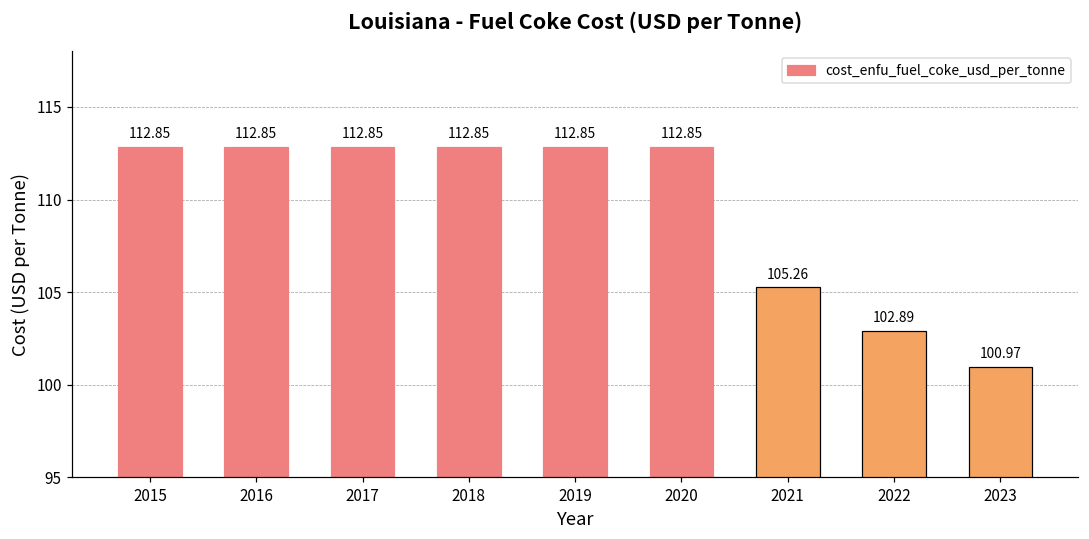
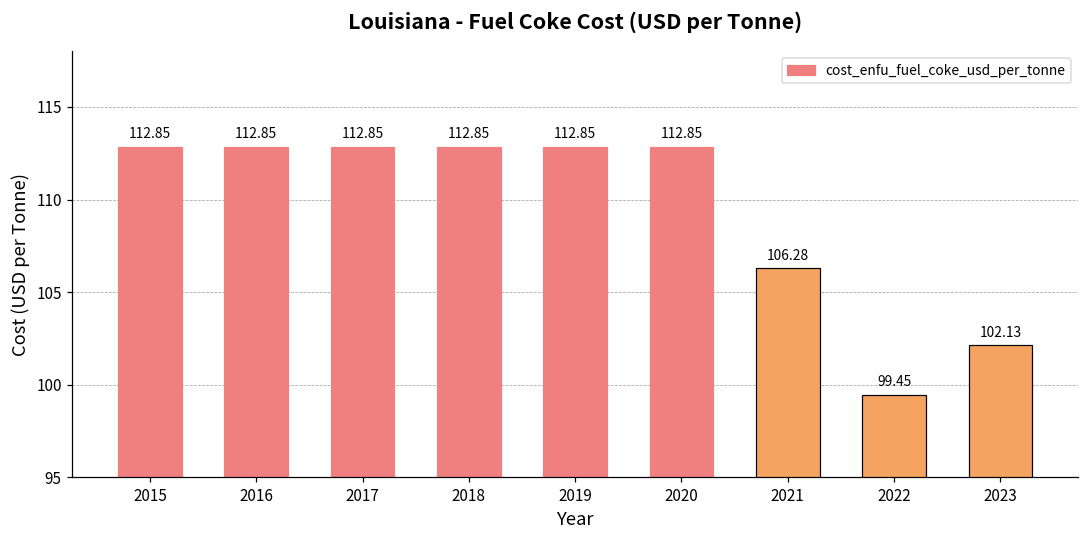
  {
    "2015": 112.85,
    "2016": 112.85,
    "2017": 112.85,
    "2018": 112.85,
    "2019": 112.85,
    "2020": 112.85,
-   "2021": 105.26,
-   "2022": 102.89,
-   "2023": 100.97
+   "2021": 106.28,
+   "2022": 99.45,
+   "2023": 102.13
  }
